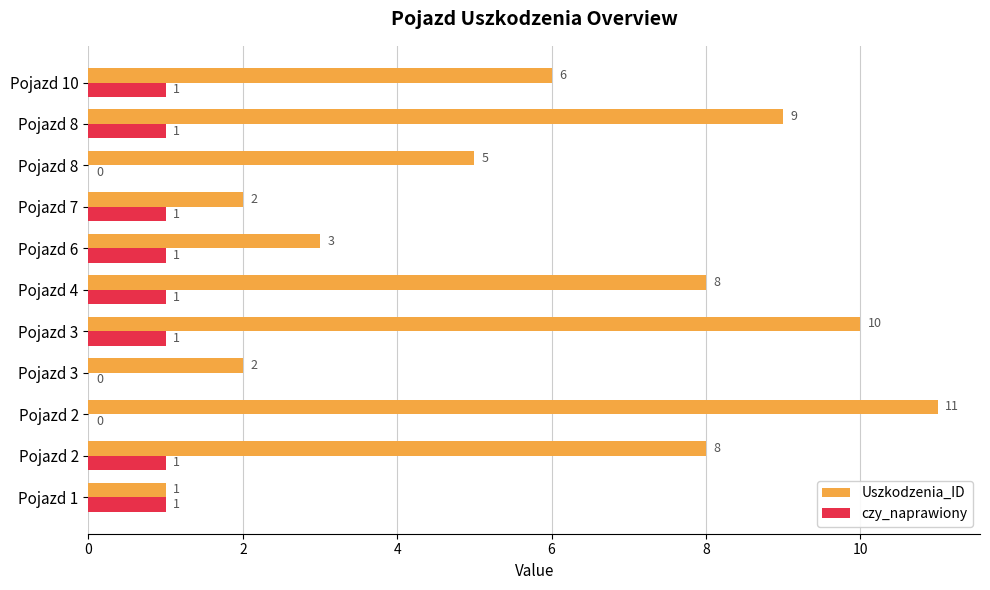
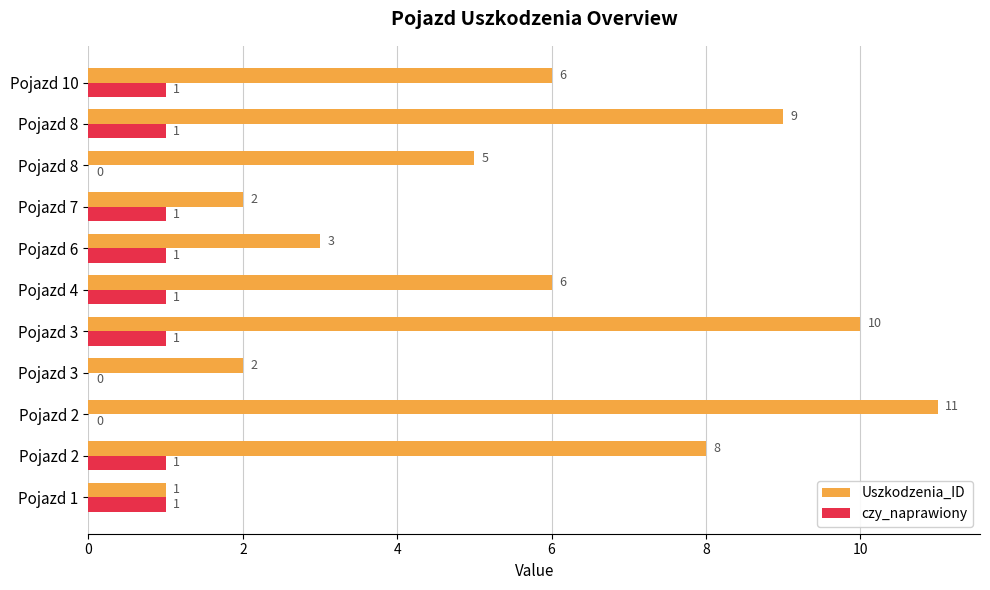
  {
    "Uszkodzenia_ID": {
      "Pojazd 10": 6,
      "Pojazd 7": 2,
      "Pojazd 6": 3,
-     "Pojazd 4": 8,
+     "Pojazd 4": 6,
      "Pojazd 1": 1
    },
    "czy_naprawiony": {
      "Pojazd 10": 1,
      "Pojazd 7": 1,
      "Pojazd 6": 1,
      "Pojazd 4": 1,
      "Pojazd 1": 1
    }
  }
